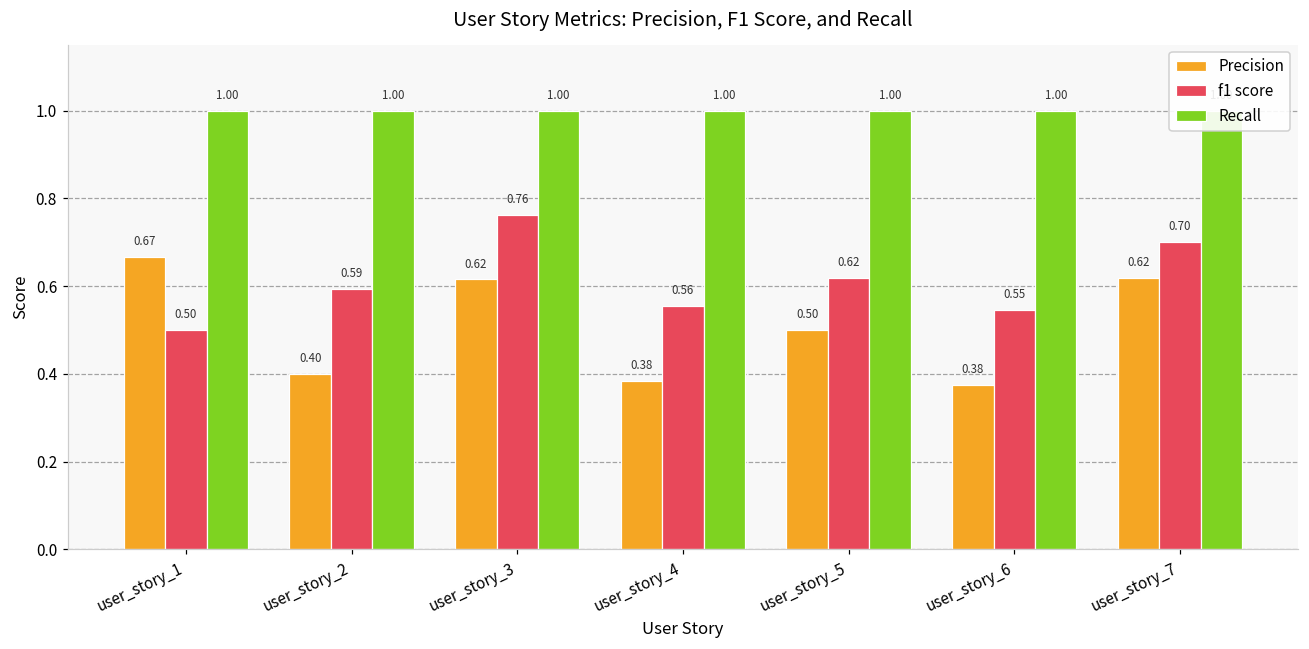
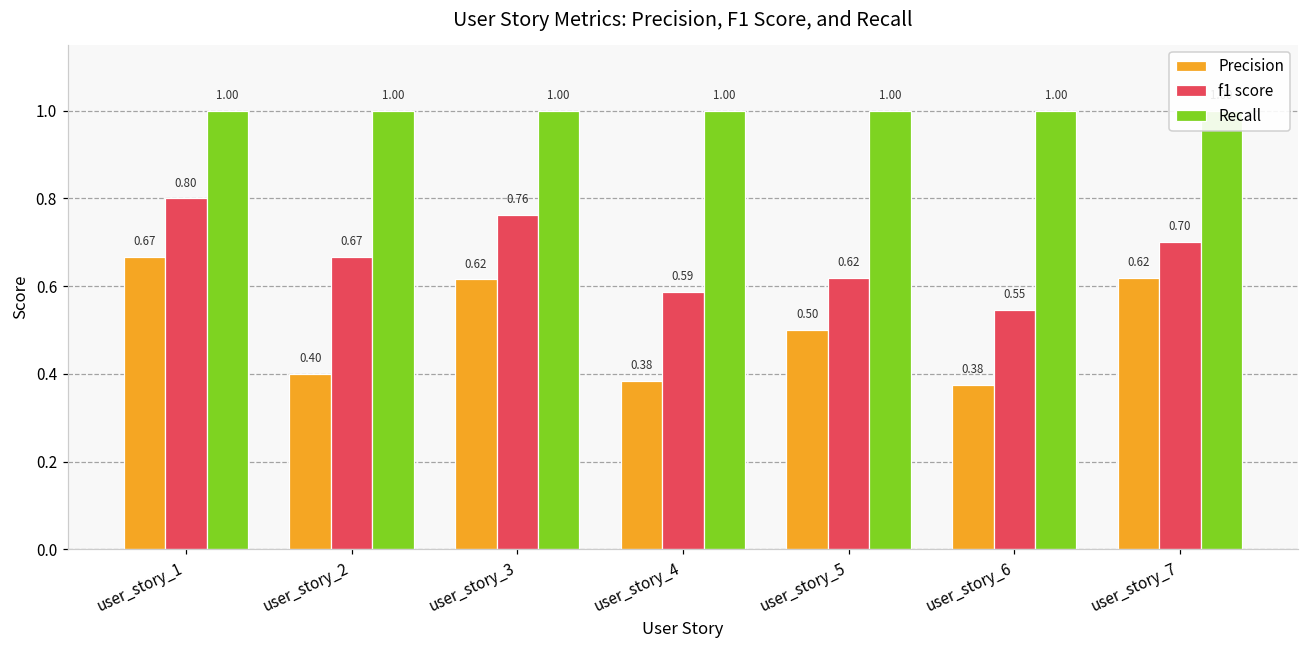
  {
    "Precision": {
      "user_story_1": 0.67,
      "user_story_2": 0.40,
      "user_story_3": 0.62,
      "user_story_4": 0.38,
      "user_story_5": 0.50,
      "user_story_6": 0.38,
      "user_story_7": 0.62
    },
    "f1 score": {
-     "user_story_1": 0.50,
-     "user_story_2": 0.59,
+     "user_story_1": 0.80,
+     "user_story_2": 0.67,
      "user_story_3": 0.76,
-     "user_story_4": 0.56,
+     "user_story_4": 0.59,
      "user_story_5": 0.62,
      "user_story_6": 0.55,
      "user_story_7": 0.70
    },
    "Recall": {
      "user_story_1": 1.00,
      "user_story_2": 1.00,
      "user_story_3": 1.00,
      "user_story_4": 1.00,
      "user_story_5": 1.00,
      "user_story_6": 1.00
    }
  }
